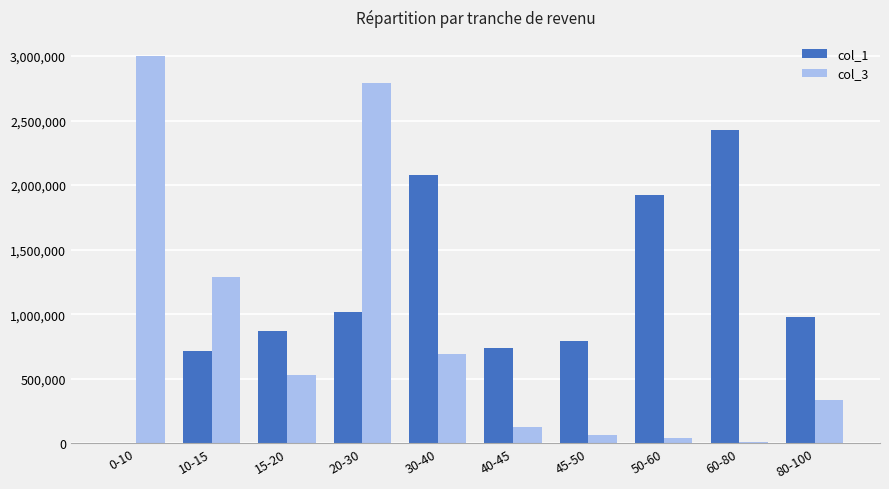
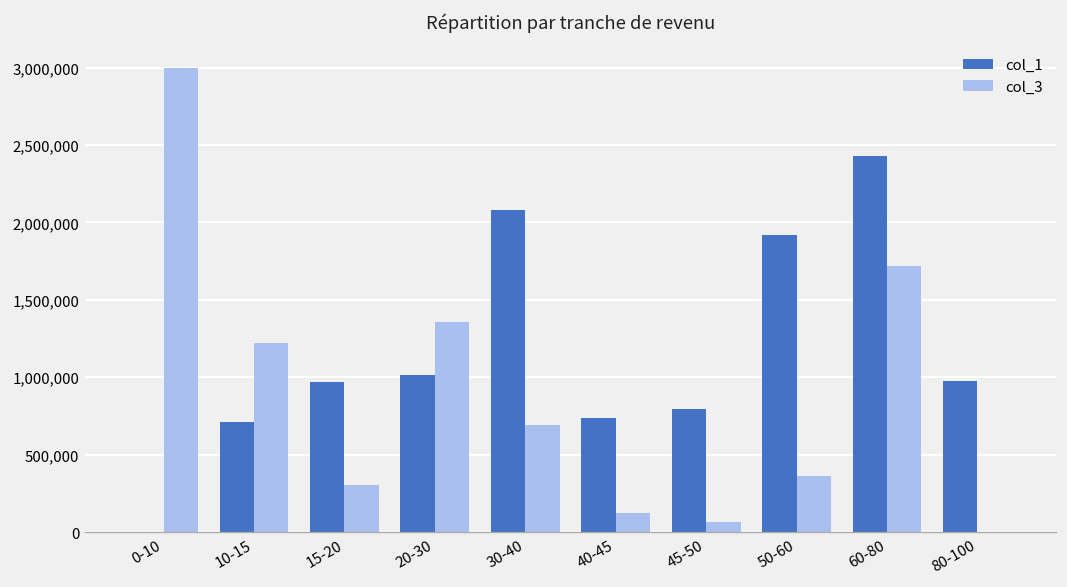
  {
    "col_1": {
      "10-15": "710,000",
-     "15-20": "870,000",
+     "15-20": "970,000",
      "20-30": "1,020,000",
      "30-40": "2,080,000",
      "40-45": "740,000",
      "45-50": "790,000",
      "50-60": "1,920,000",
      "60-80": "2,430,000",
      "80-100": "980,000"
    },
    "col_3": {
      "0-10": "3,000,000",
-     "10-15": "1,290,000",
-     "15-20": "530,000",
-     "20-30": "2,790,000",
+     "10-15": "1,220,000",
+     "15-20": "310,000",
+     "20-30": "1,350,000",
      "30-40": "690,000",
      "40-45": "130,000",
      "45-50": "60,000",
-     "50-60": "40,000",
-     "60-80": "10,000",
-     "80-100": "340,000"
+     "50-60": "360,000",
+     "60-80": "1,720,000",
+     "80-100": "0"
    }
  }
